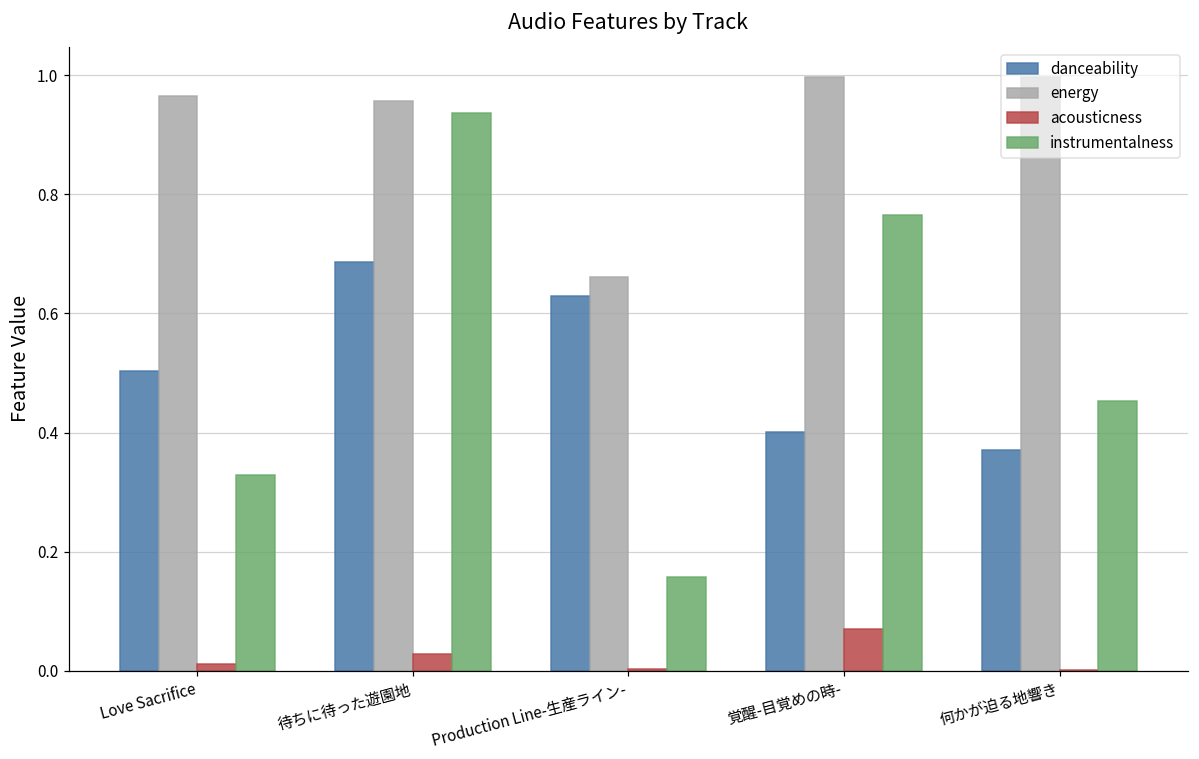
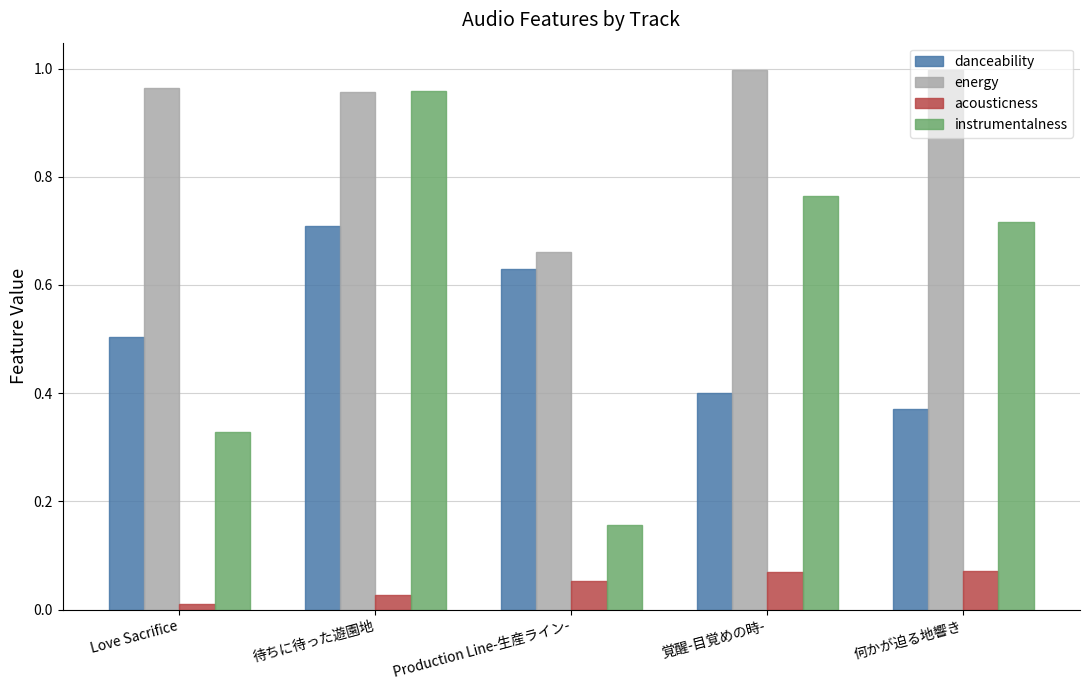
  {
    "danceability": {
      "Love Sacrifice": 0.50,
-     "待ちに待った遊園地": 0.69,
+     "待ちに待った遊園地": 0.71,
      "Production Line-生産ライン-": 0.63,
      "覚醒-目覚めの時-": 0.40,
      "何かが迫る地響き": 0.37
    },
    "energy": {
      "Love Sacrifice": 0.97,
      "待ちに待った遊園地": 0.96,
      "Production Line-生産ライン-": 0.66,
      "覚醒-目覚めの時-": 1.00
    },
    "acousticness": {
      "Love Sacrifice": 0.01,
      "待ちに待った遊園地": 0.03,
-     "Production Line-生産ライン-": 0.00,
+     "Production Line-生産ライン-": 0.05,
      "覚醒-目覚めの時-": 0.07,
-     "何かが迫る地響き": 0.00
+     "何かが迫る地響き": 0.07
    },
    "instrumentalness": {
      "Love Sacrifice": 0.33,
-     "待ちに待った遊園地": 0.94,
+     "待ちに待った遊園地": 0.96,
      "Production Line-生産ライン-": 0.16,
      "覚醒-目覚めの時-": 0.77,
-     "何かが迫る地響き": 0.45
+     "何かが迫る地響き": 0.72
    }
  }
